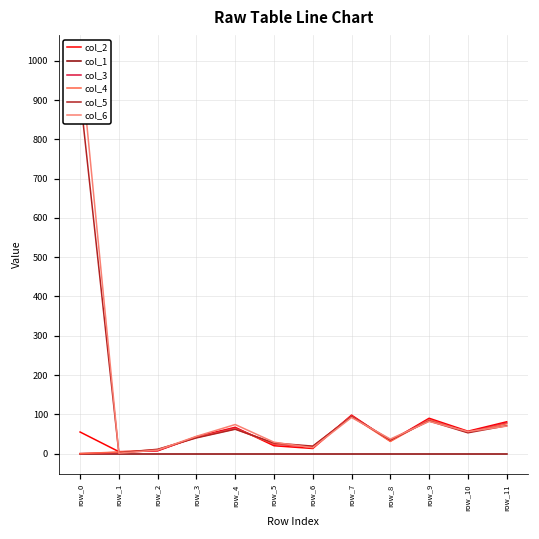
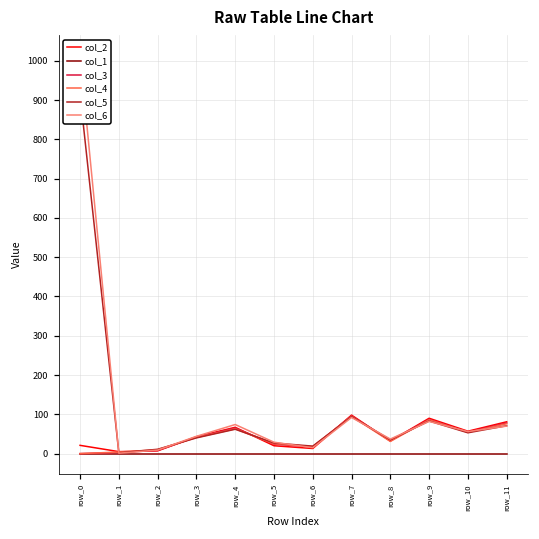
  {
    "col_2": {
-     "row_0": 60
+     "row_0": 20
    },
    "col_1": {
      "row_3": 0,
      "row_4": 0,
      "row_5": 0,
      "row_6": 0,
      "row_7": 0,
      "row_8": 0,
      "row_9": 0,
      "row_10": 0,
      "row_11": 0
    }
  }
